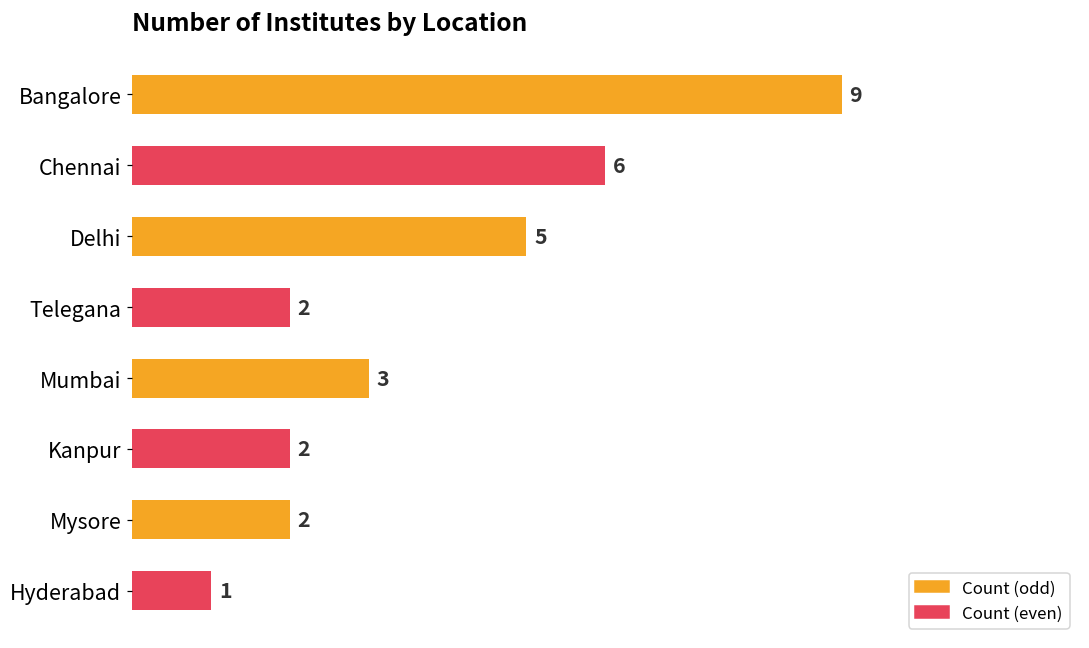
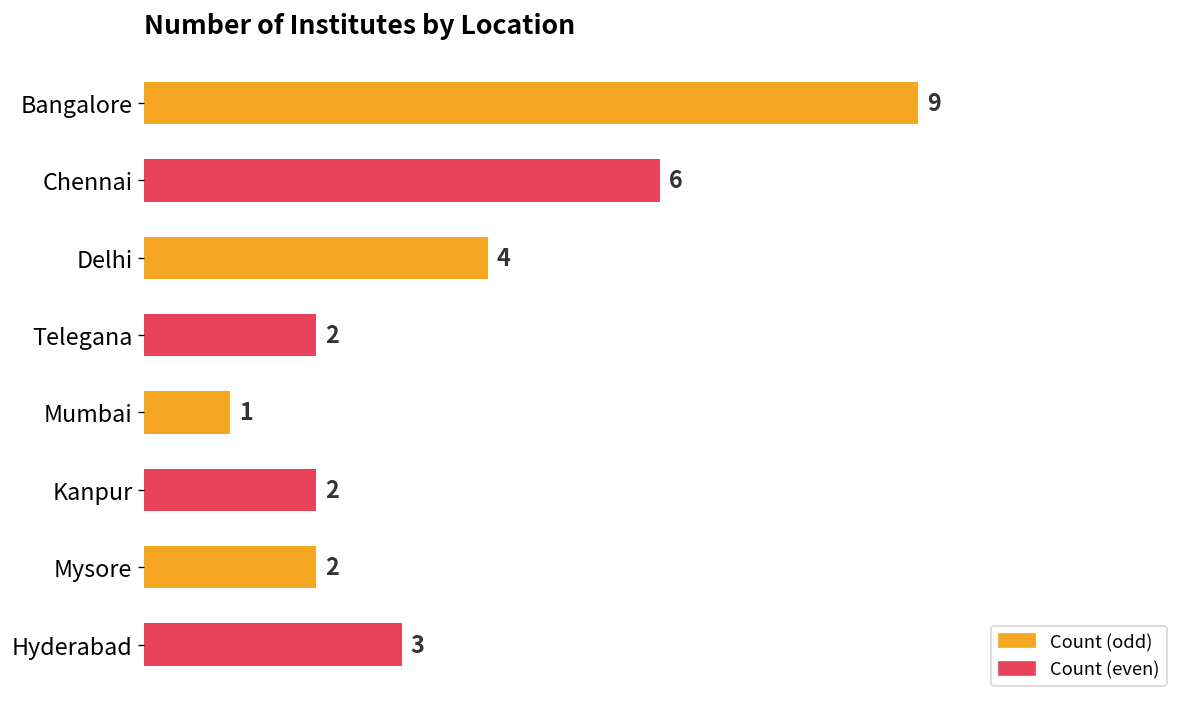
  {
    "Bangalore": 9,
    "Chennai": 6,
-   "Delhi": 5,
+   "Delhi": 4,
    "Telegana": 2,
-   "Mumbai": 3,
+   "Mumbai": 1,
    "Kanpur": 2,
    "Mysore": 2,
-   "Hyderabad": 1
+   "Hyderabad": 3
  }
